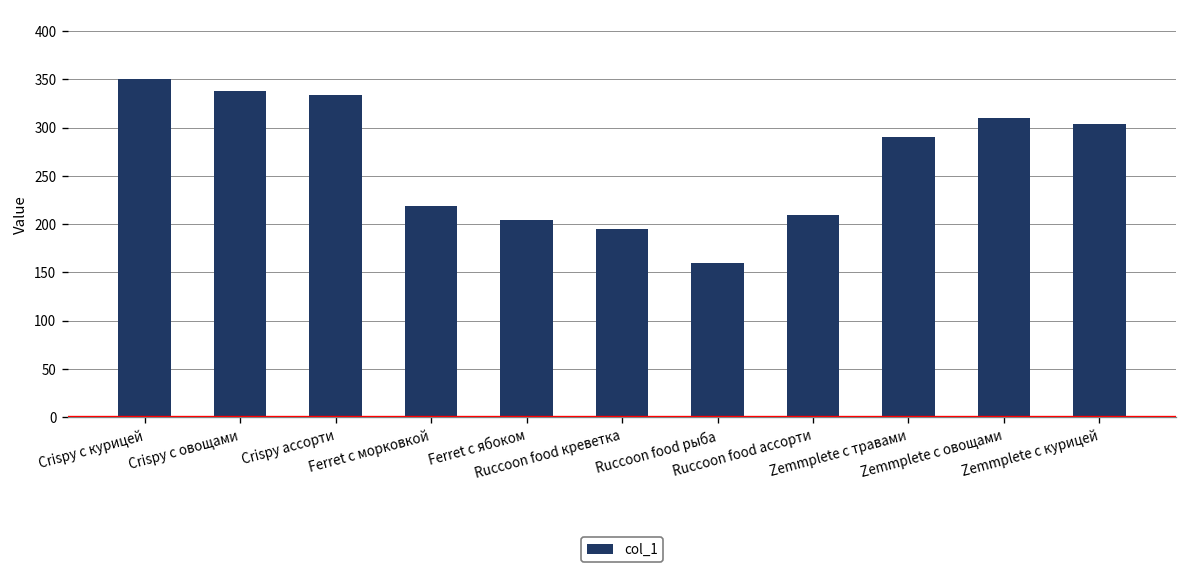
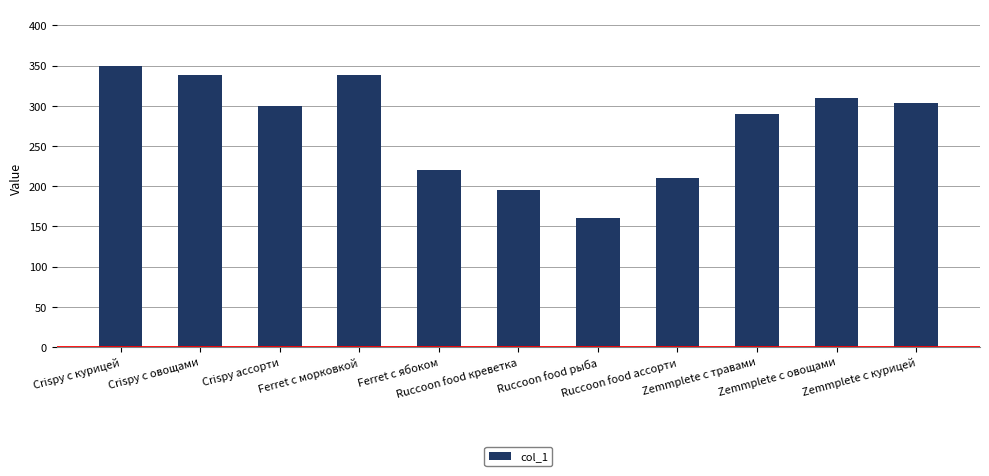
  {
    "Crispy с курицей": 350,
    "Crispy с овощами": 340,
-   "Crispy ассорти": 330,
-   "Ferret с морковкой": 220,
-   "Ferret с ябоком": 200,
+   "Crispy ассорти": 300,
+   "Ferret с морковкой": 340,
+   "Ferret с ябоком": 220,
    "Ruccoon food креветка": 200,
    "Ruccoon food рыба": 160,
    "Ruccoon food ассорти": 210,
    "Zemmplete с травами": 290,
    "Zemmplete с овощами": 310,
    "Zemmplete с курицей": 300
  }
